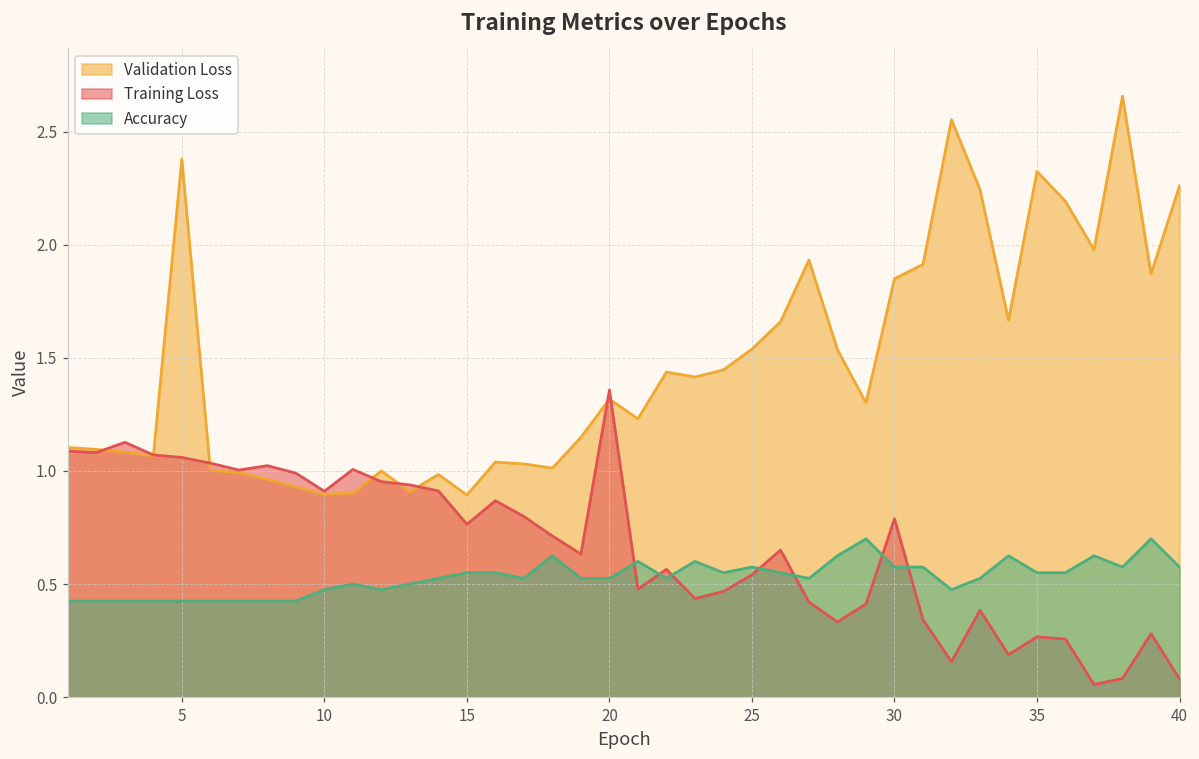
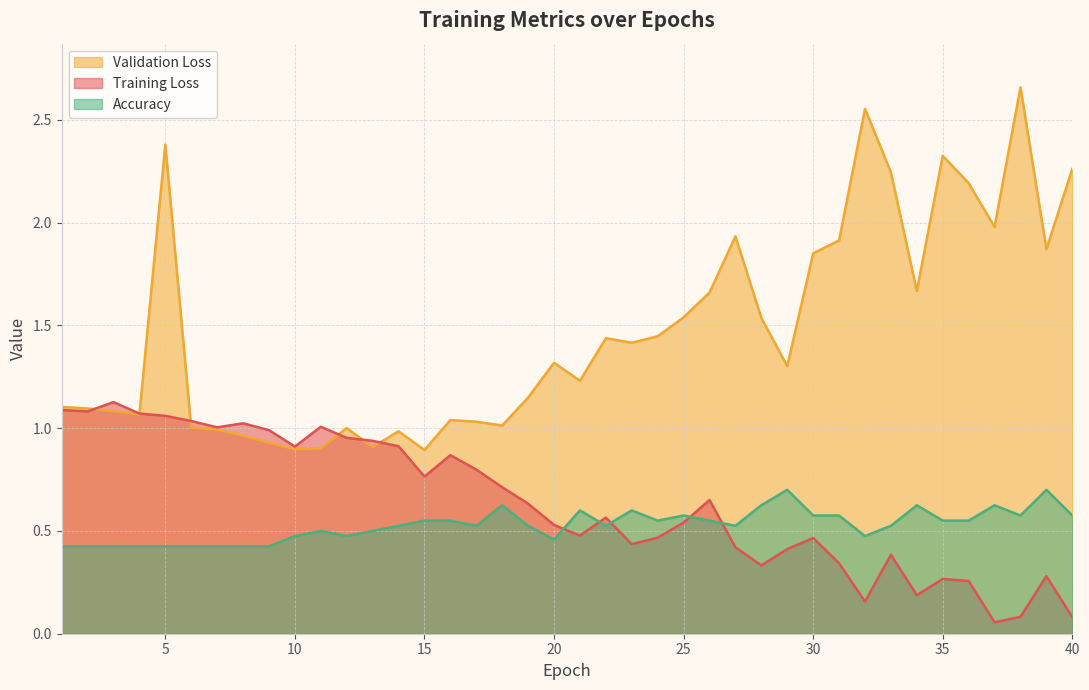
  {
    "Validation Loss": {
      "5": 2.38,
      "10": 0.90,
      "15": 0.89,
      "20": 1.32,
      "25": 1.54,
      "30": 1.85,
      "35": 2.32,
      "40": 2.26
    },
    "Training Loss": {
      "5": 1.06,
      "10": 0.91,
      "15": 0.76,
-     "20": 1.36,
+     "20": 0.53,
      "25": 0.54,
-     "30": 0.79,
+     "30": 0.47,
      "35": 0.27,
      "40": 0.08
    },
    "Accuracy": {
      "5": 0.43,
      "10": 0.48,
      "15": 0.55,
-     "20": 0.53,
+     "20": 0.46,
      "25": 0.58,
      "30": 0.58,
      "35": 0.55,
      "40": 0.58
    }
  }
